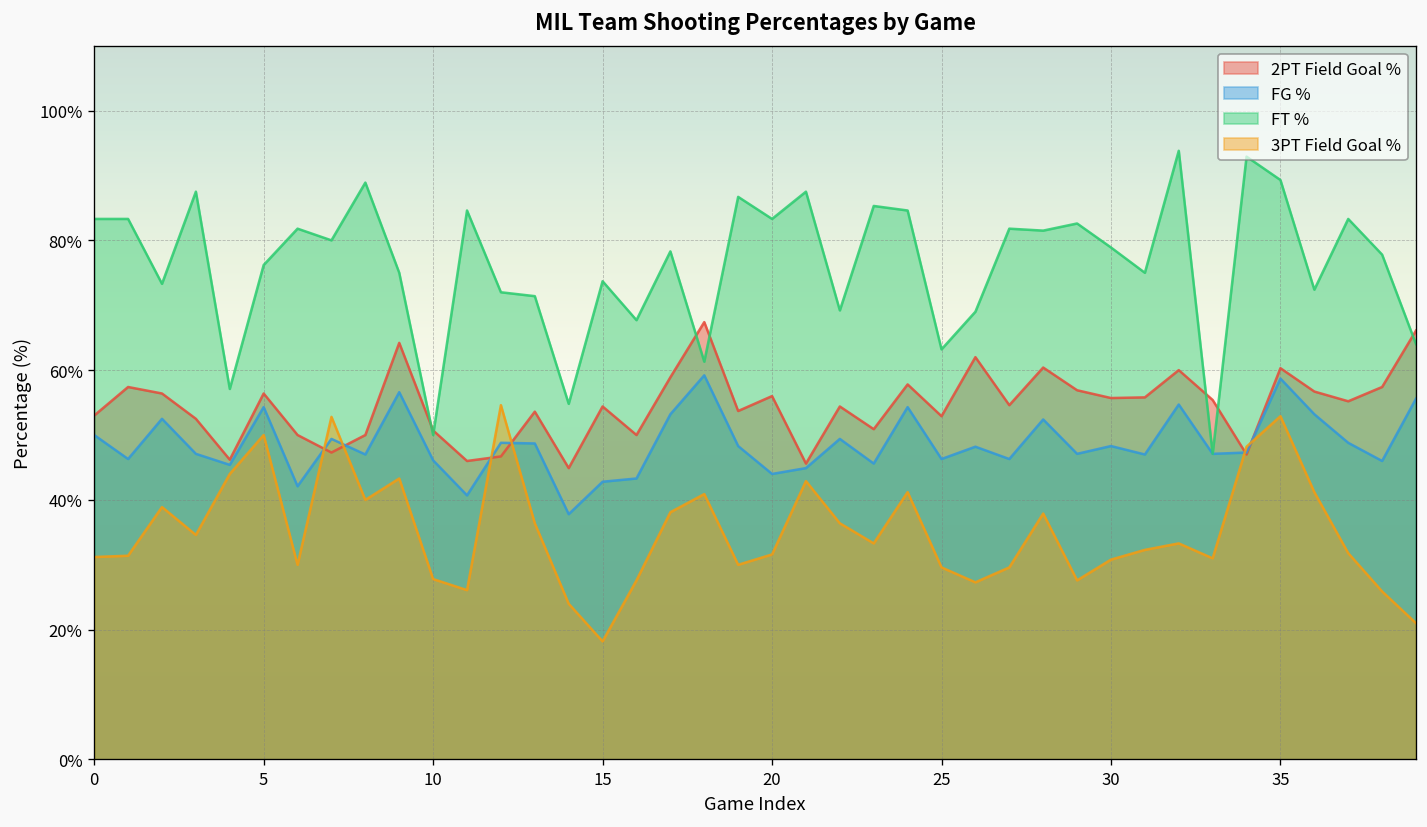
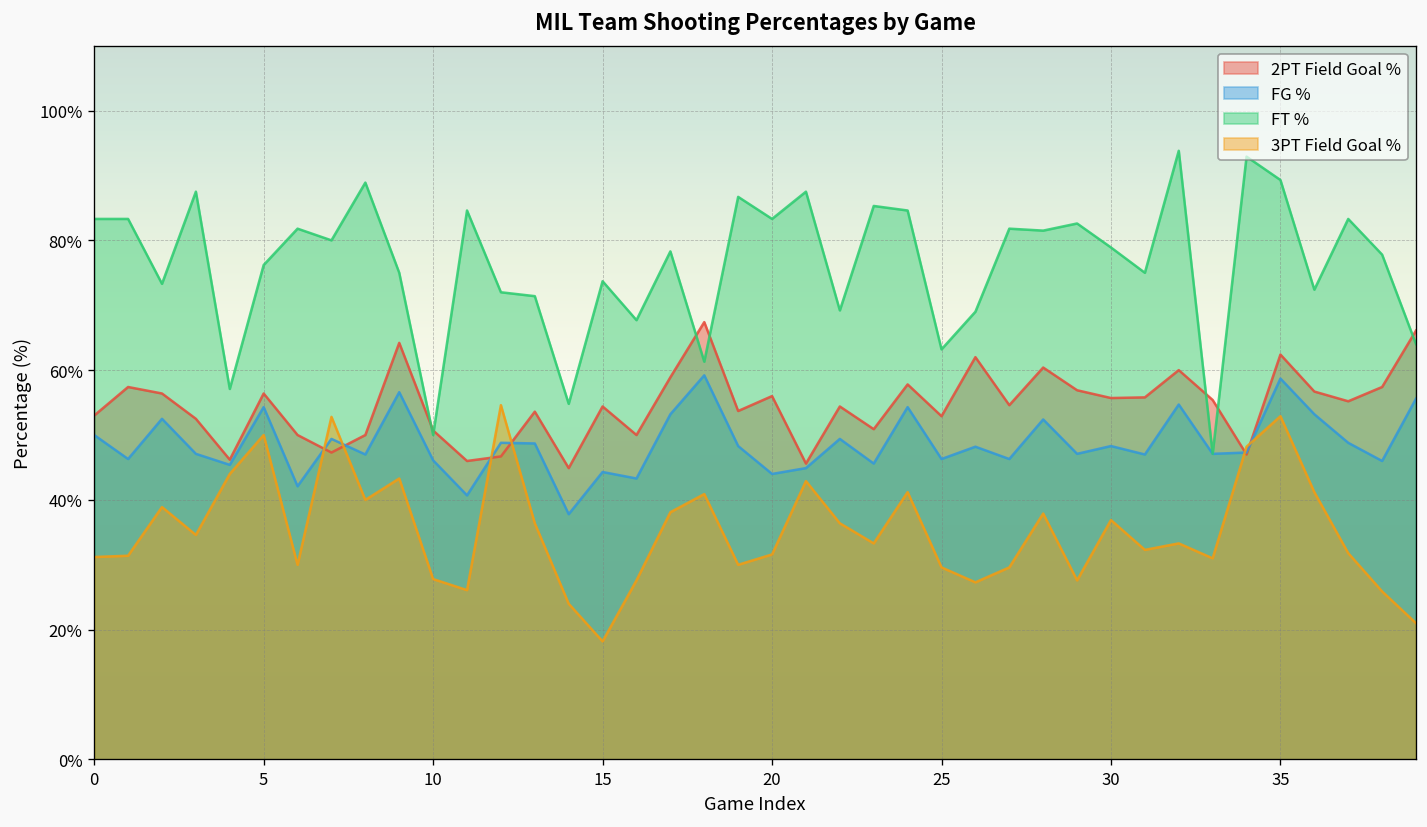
  {
    "2PT Field Goal %": {
      "0": "53%",
      "5": "56%",
      "10": "51%",
      "15": "54%",
      "20": "56%",
      "25": "53%",
      "30": "56%",
-     "35": "60%"
+     "35": "62%"
    },
    "FG %": {
      "0": "50%",
      "5": "54%",
      "10": "46%",
-     "15": "43%",
+     "15": "44%",
      "20": "44%",
      "25": "46%",
      "30": "48%",
      "35": "59%"
    },
    "FT %": {
      "0": "83%",
      "5": "76%",
      "10": "50%",
      "15": "74%",
      "20": "83%",
      "25": "63%",
      "30": "79%",
      "35": "89%"
    },
    "3PT Field Goal %": {
      "0": "31%",
      "5": "50%",
      "10": "28%",
      "15": "18%",
      "20": "32%",
      "25": "30%",
-     "30": "31%",
+     "30": "37%",
      "35": "53%"
    }
  }
